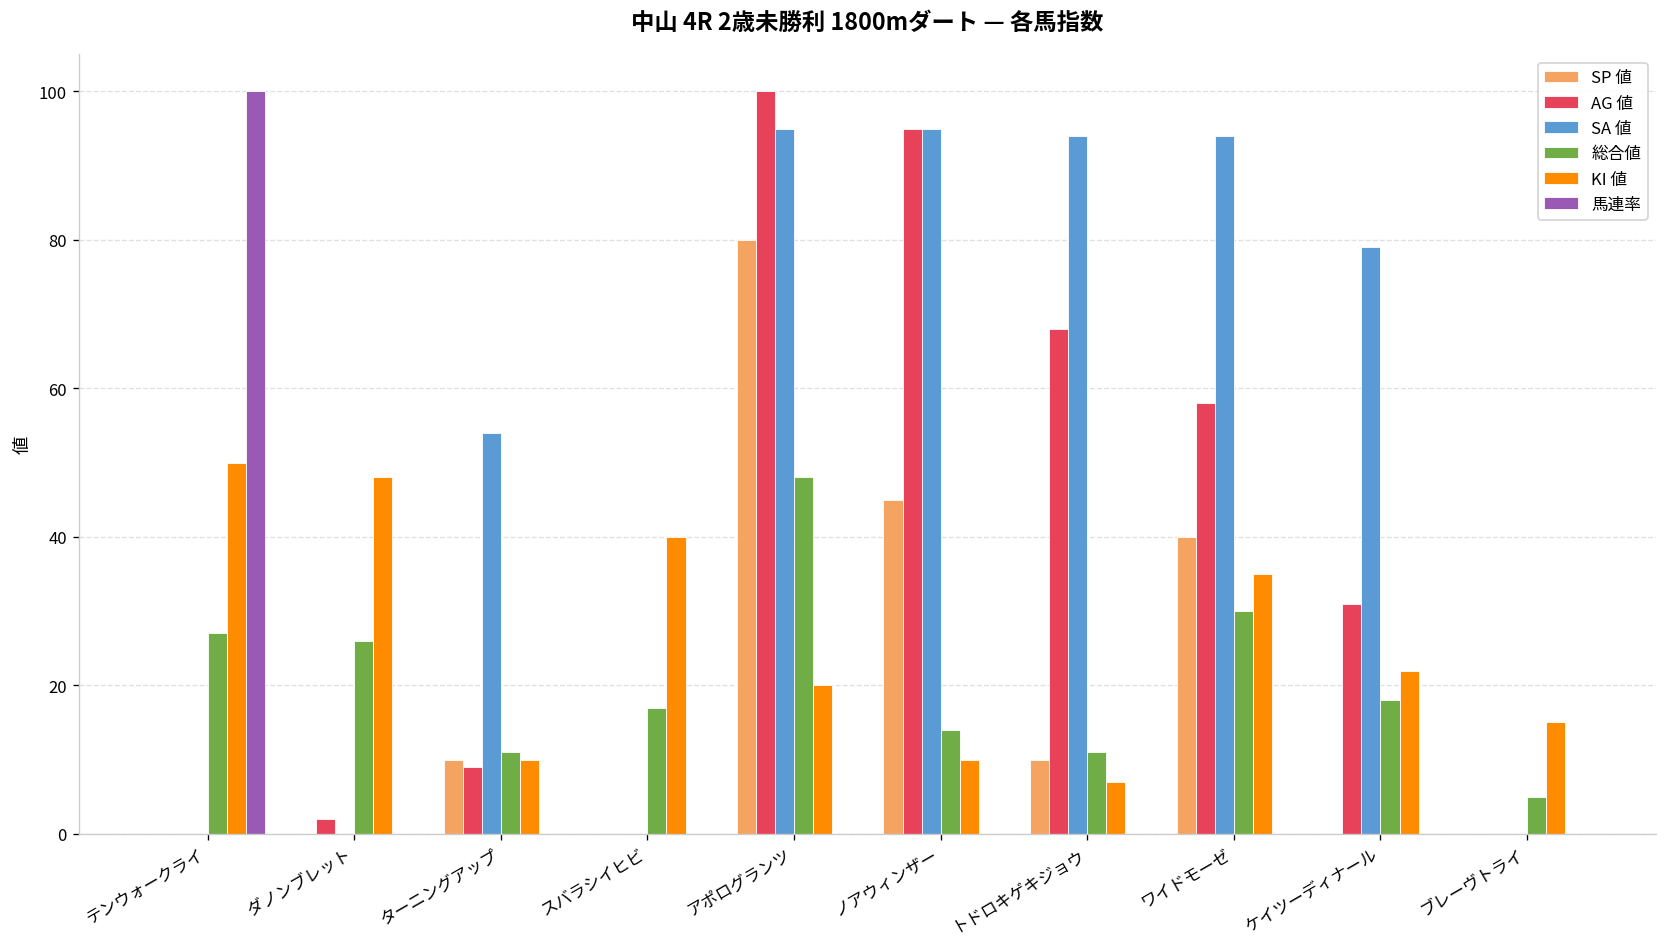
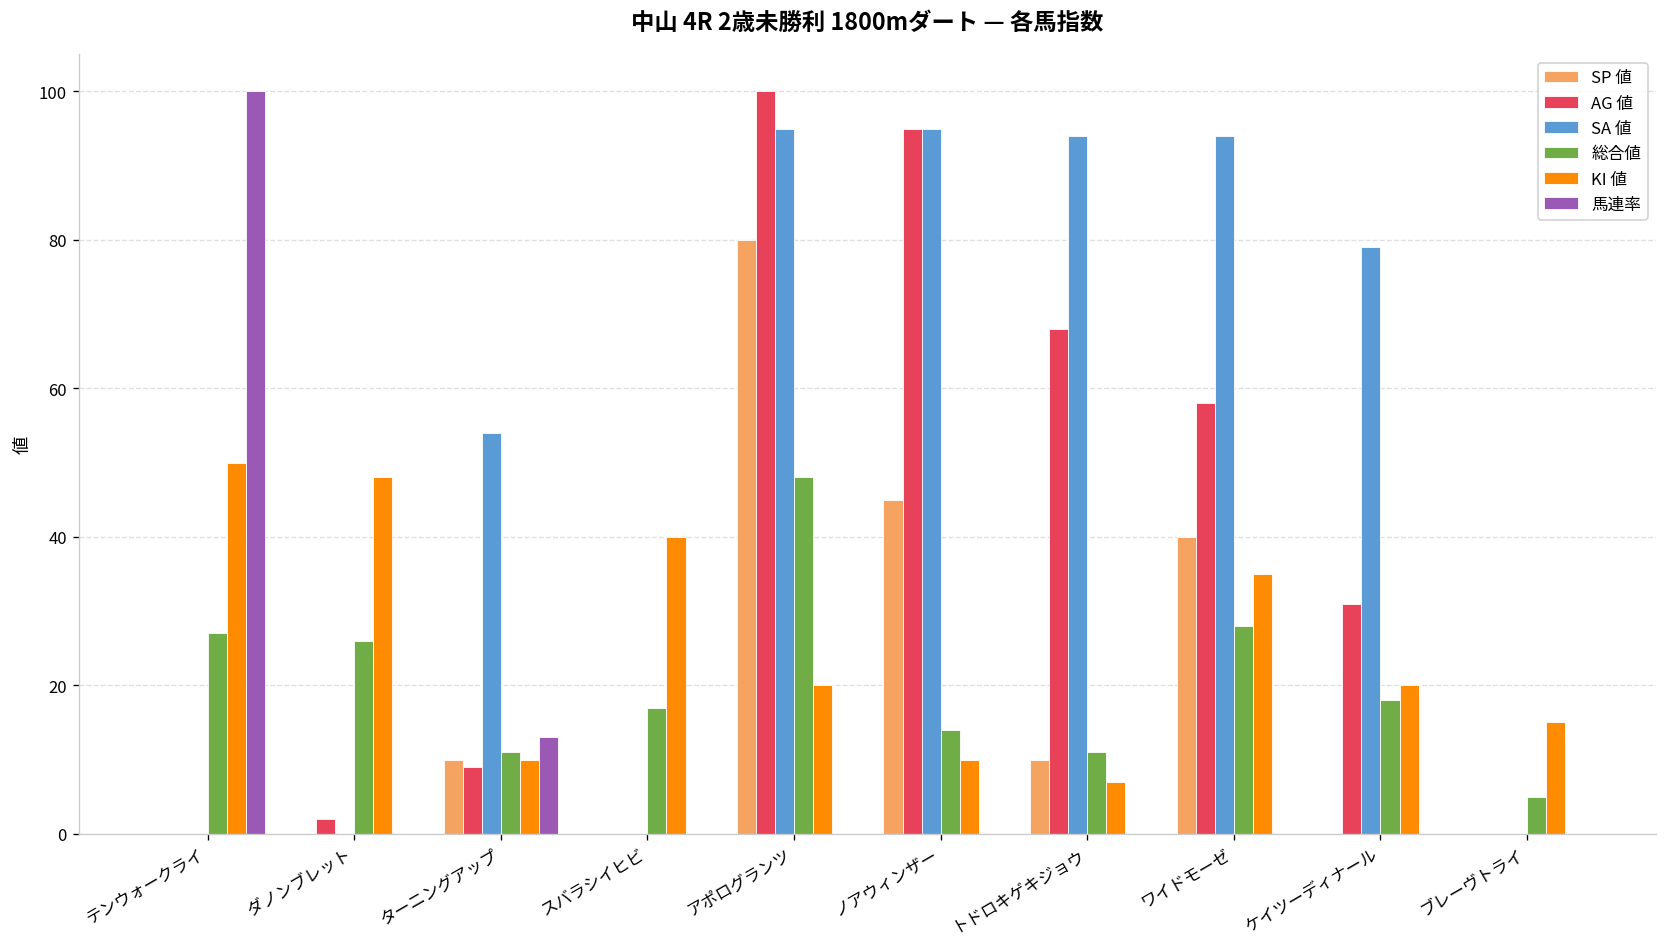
  {
    "SP 値": {
      "テンウォークライ": 0,
      "ダノンブレット": 0,
      "ターニングアップ": 10,
      "スバラシイヒビ": 0,
      "アポログランツ": 80,
      "ノアウィンザー": 45,
      "トドロキゲキジョウ": 10,
      "ワイドモーゼ": 40,
      "ケイツーディナール": 0,
      "ブレーヴトライ": 0
    },
    "AG 値": {
      "テンウォークライ": 0,
      "ダノンブレット": 2,
      "ターニングアップ": 9,
      "スバラシイヒビ": 0,
      "アポログランツ": 100,
      "ノアウィンザー": 95,
      "トドロキゲキジョウ": 68,
      "ワイドモーゼ": 58,
      "ケイツーディナール": 31,
      "ブレーヴトライ": 0
    },
    "SA 値": {
      "テンウォークライ": 0,
      "ダノンブレット": 0,
      "ターニングアップ": 54,
      "スバラシイヒビ": 0,
      "アポログランツ": 95,
      "ノアウィンザー": 95,
      "トドロキゲキジョウ": 94,
      "ワイドモーゼ": 94,
      "ケイツーディナール": 79,
      "ブレーヴトライ": 0
    },
    "総合値": {
      "テンウォークライ": 27,
      "ダノンブレット": 26,
      "ターニングアップ": 11,
      "スバラシイヒビ": 17,
      "アポログランツ": 48,
      "ノアウィンザー": 14,
      "トドロキゲキジョウ": 11,
-     "ワイドモーゼ": 30,
+     "ワイドモーゼ": 28,
      "ケイツーディナール": 18,
      "ブレーヴトライ": 5
    },
    "KI 値": {
      "テンウォークライ": 50,
      "ダノンブレット": 48,
      "ターニングアップ": 10,
      "スバラシイヒビ": 40,
      "アポログランツ": 20,
      "ノアウィンザー": 10,
      "トドロキゲキジョウ": 7,
      "ワイドモーゼ": 35,
-     "ケイツーディナール": 22,
+     "ケイツーディナール": 20,
      "ブレーヴトライ": 15
    },
    "馬連率": {
      "テンウォークライ": 100,
      "ダノンブレット": 0,
-     "ターニングアップ": 0,
+     "ターニングアップ": 13,
      "スバラシイヒビ": 0,
      "アポログランツ": 0,
      "ノアウィンザー": 0,
      "トドロキゲキジョウ": 0,
      "ワイドモーゼ": 0,
      "ケイツーディナール": 0,
      "ブレーヴトライ": 0
    }
  }
